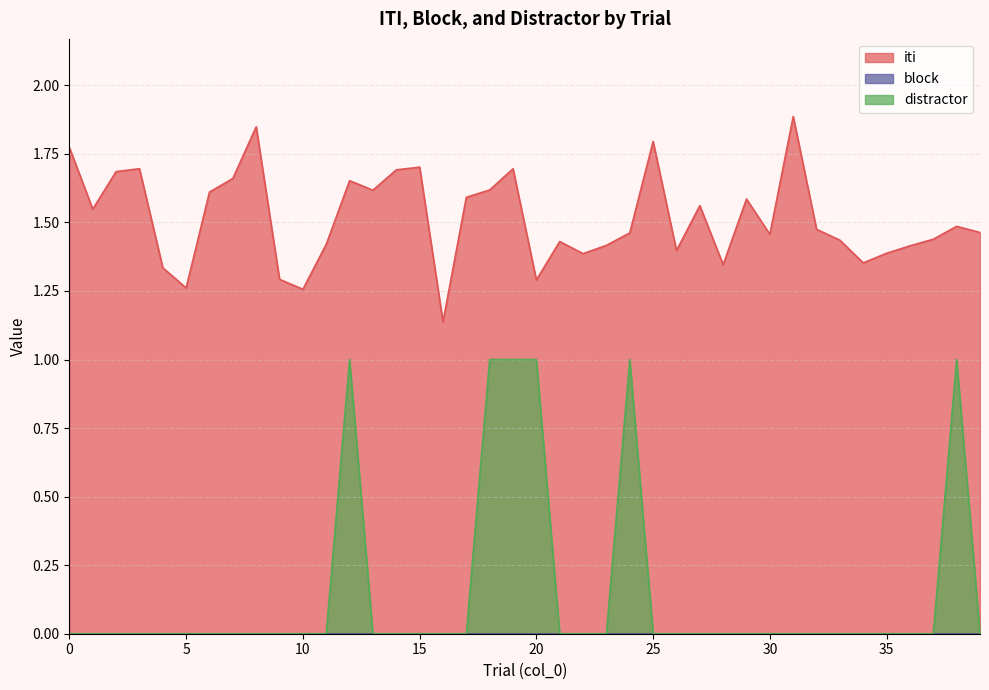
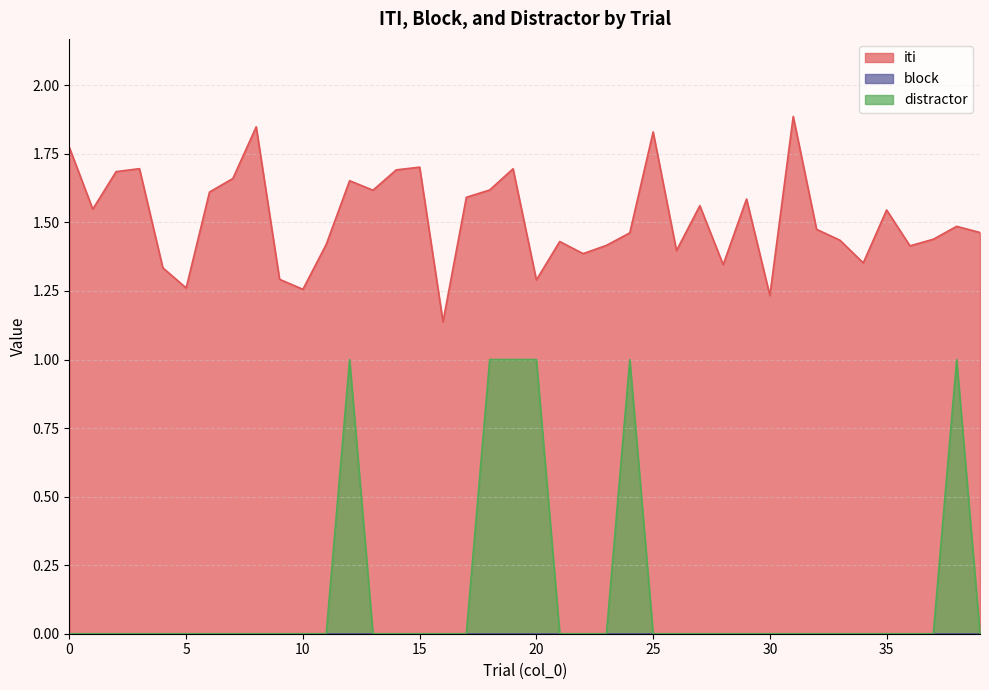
  {
    "iti": {
      "0": 1.77,
      "5": 1.26,
      "10": 1.26,
      "15": 1.70,
      "20": 1.29,
-     "25": 1.80,
-     "30": 1.46,
-     "35": 1.39
+     "25": 1.83,
+     "30": 1.23,
+     "35": 1.55
    },
    "block": {
      "20": 0.00
    },
    "distractor": {
      "20": 1.00
    }
  }
